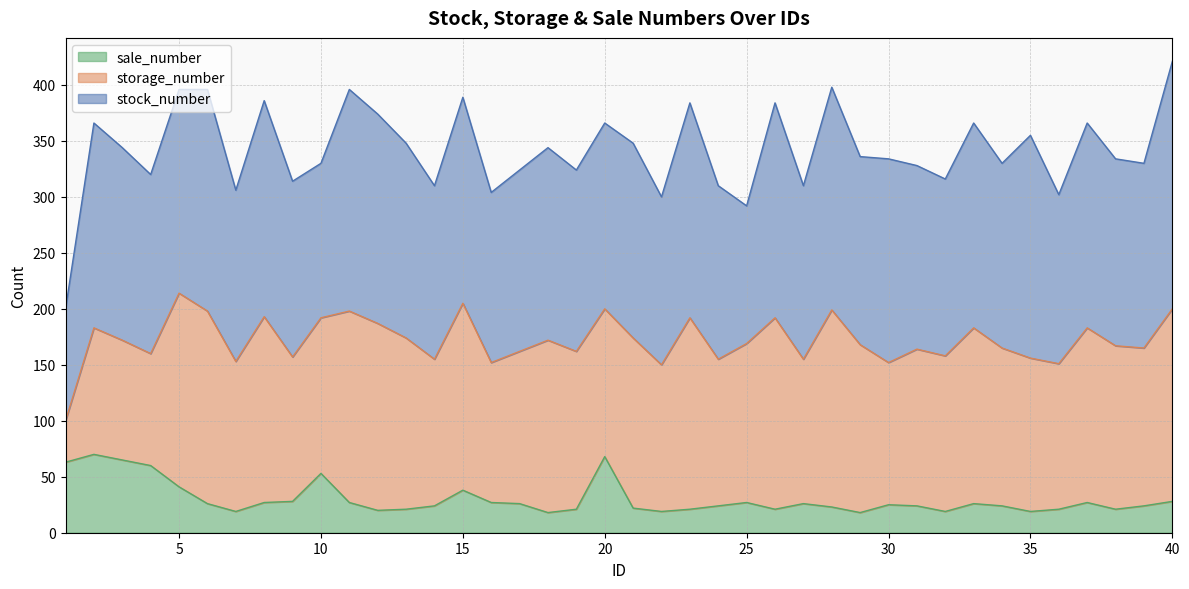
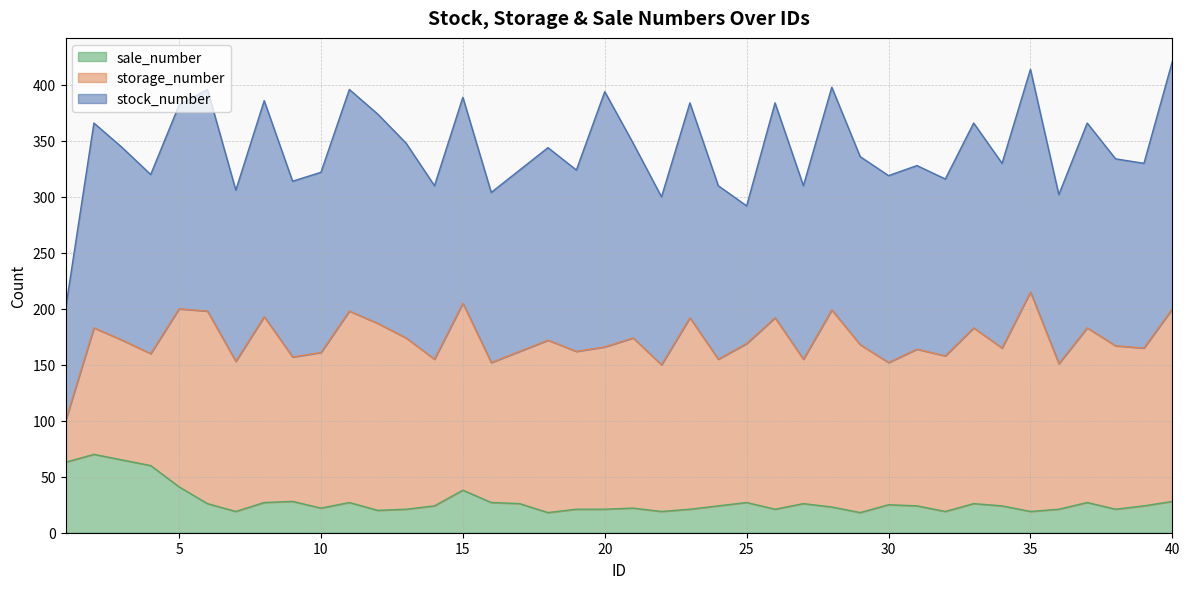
  {
    "sale_number": {
      "5": 41,
-     "10": 53,
+     "10": 22,
      "15": 38,
-     "20": 68,
+     "20": 21,
      "25": 27,
      "30": 25,
      "35": 19,
      "40": 28
    },
    "storage_number": {
-     "5": 173,
+     "5": 159,
      "10": 139,
      "15": 167,
-     "20": 132,
+     "20": 145,
      "25": 142,
      "30": 127,
-     "35": 137,
+     "35": 196,
      "40": 172
    },
    "stock_number": {
-     "10": 138,
+     "10": 161,
      "15": 184,
-     "20": 166,
+     "20": 228,
      "25": 123,
-     "30": 182,
+     "30": 167,
      "35": 199,
      "40": 221
    }
  }
